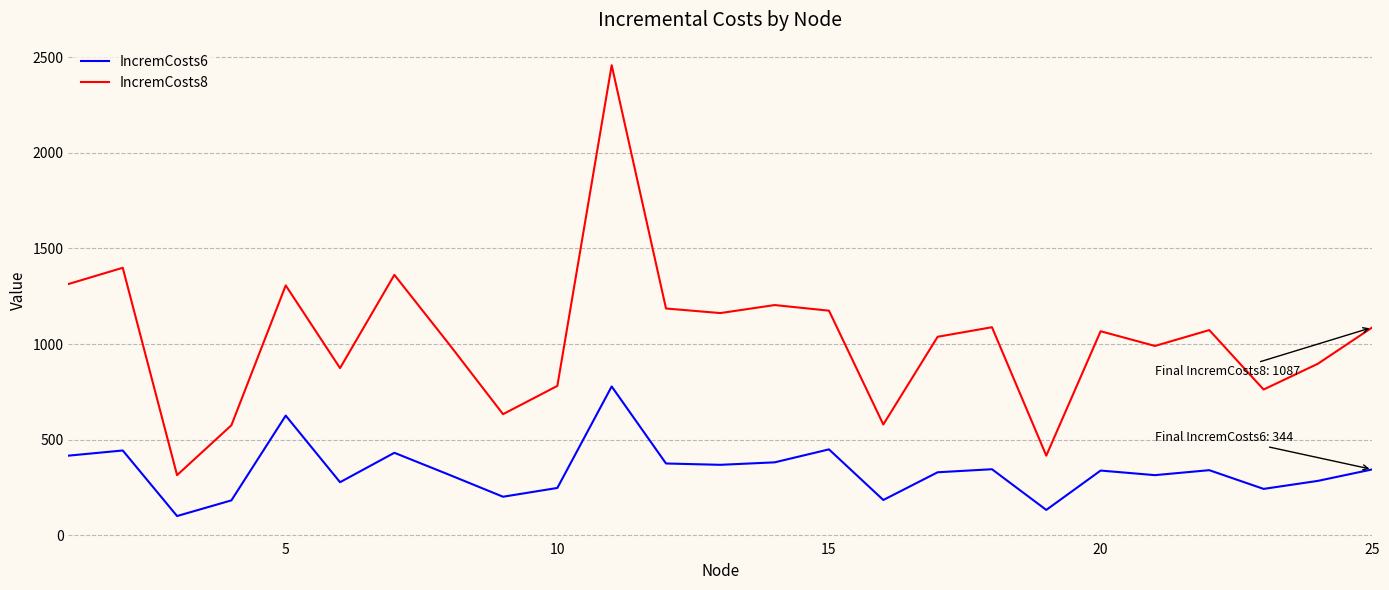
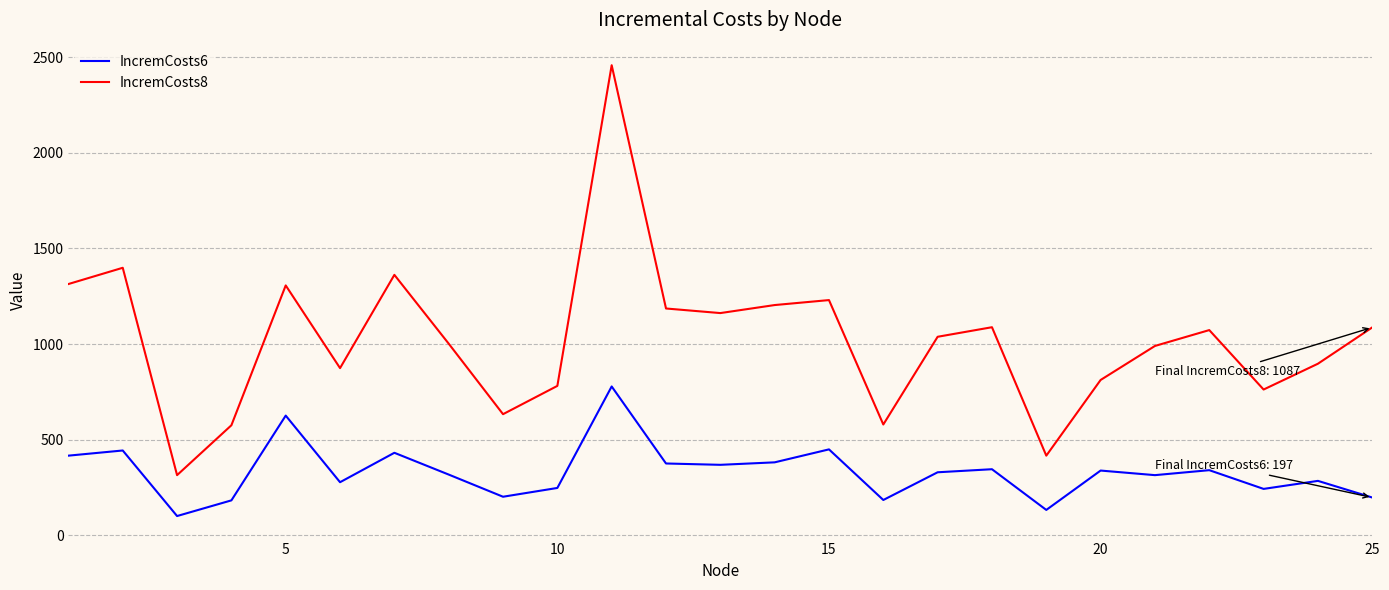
  {
    "IncremCosts6": {
-     "25": 344
+     "25": 197
    },
    "IncremCosts8": {
      "5": 1310,
      "10": 780,
-     "15": 1170,
-     "20": 1070,
+     "15": 1230,
+     "20": 810,
      "25": 1090
    }
  }
